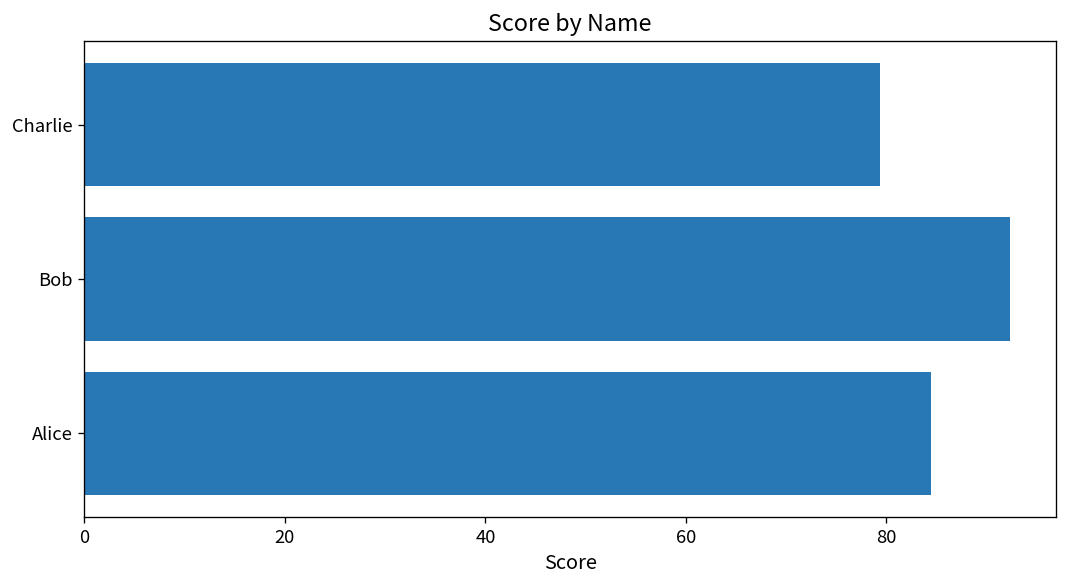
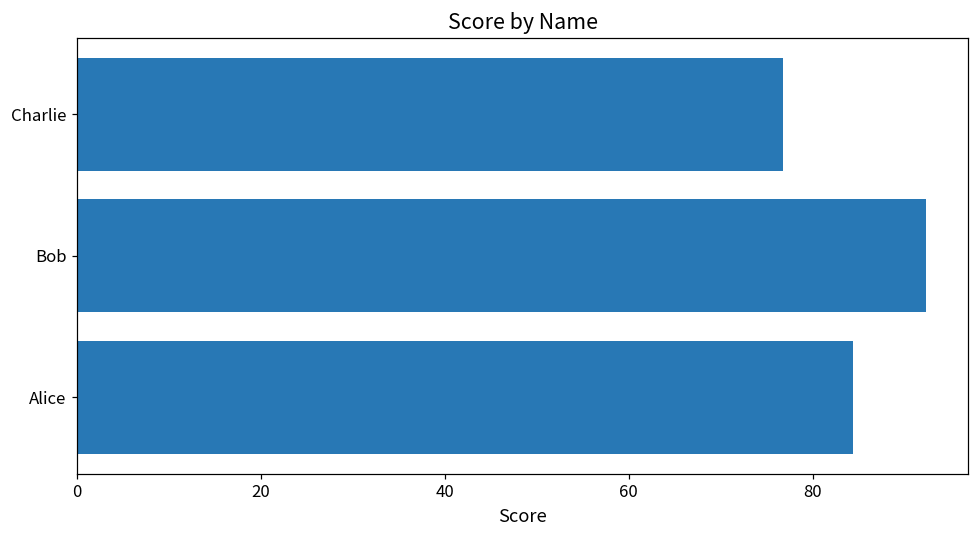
  {
-   "Charlie": 79,
+   "Charlie": 77,
    "Bob": 92,
    "Alice": 84
  }
